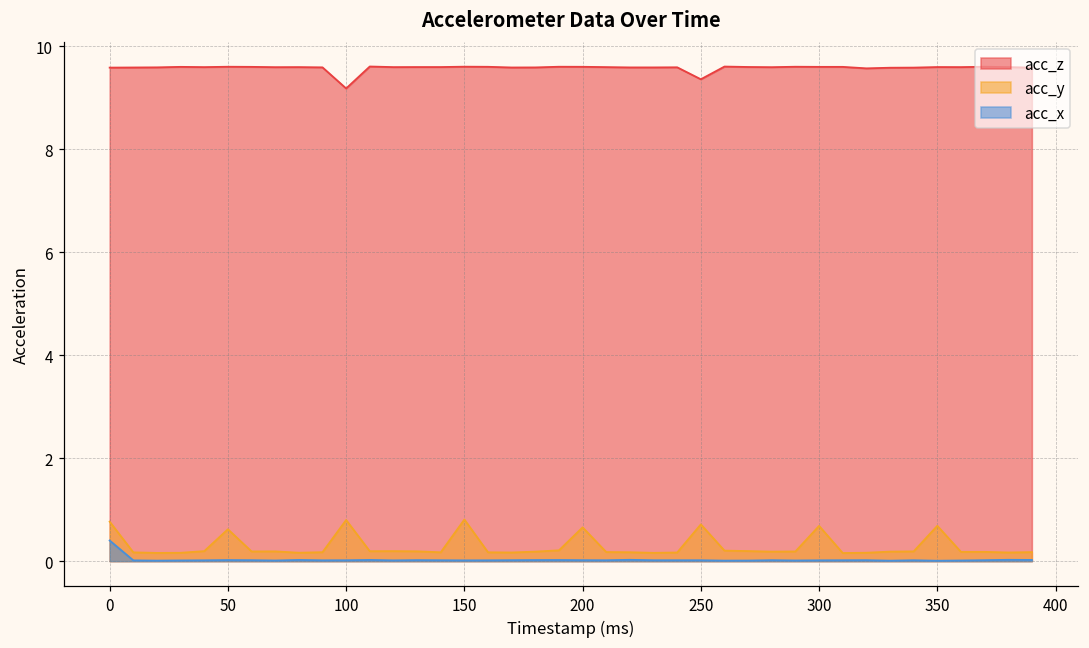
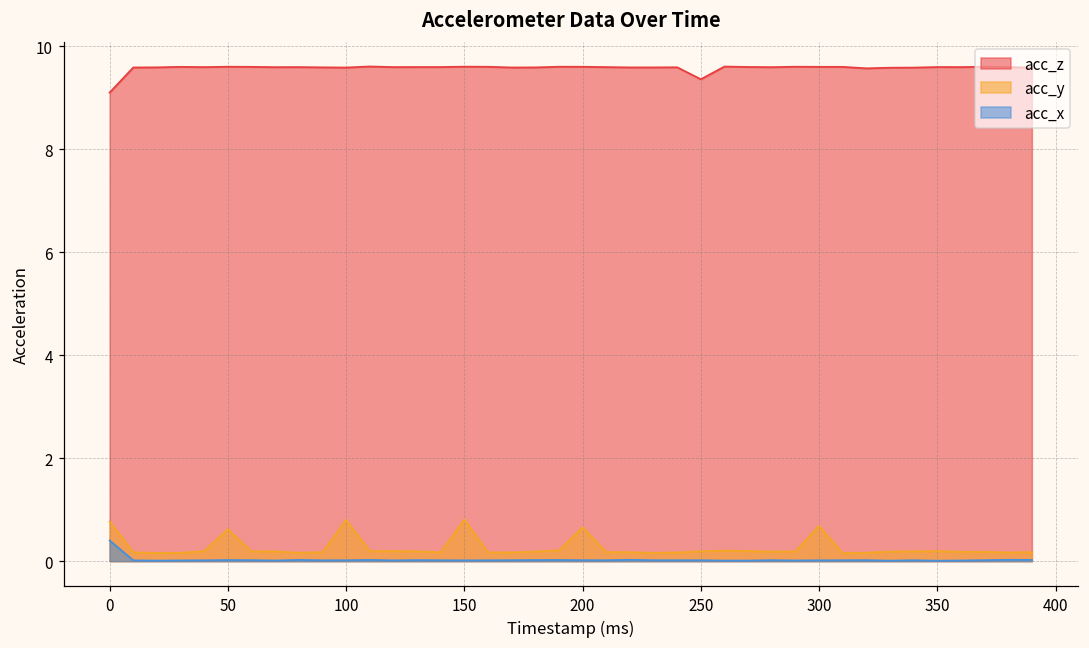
  {
    "acc_z": {
-     "0": 9.6,
+     "0": 9.1,
      "50": 9.6,
-     "100": 9.2,
+     "100": 9.6,
      "150": 9.6,
      "200": 9.6,
      "250": 9.4,
      "300": 9.6,
      "350": 9.6
    },
    "acc_y": {
      "0": 0.8,
      "50": 0.6,
      "100": 0.8,
      "150": 0.8,
      "200": 0.7,
-     "250": 0.7,
+     "250": 0.2,
      "300": 0.7,
-     "350": 0.7
+     "350": 0.2
    },
    "acc_x": {
      "0": 0.4,
      "50": 0.0,
      "100": 0.0,
      "150": 0.0,
      "200": 0.0,
      "250": 0.0,
      "300": 0.0,
      "350": 0.0
    }
  }
